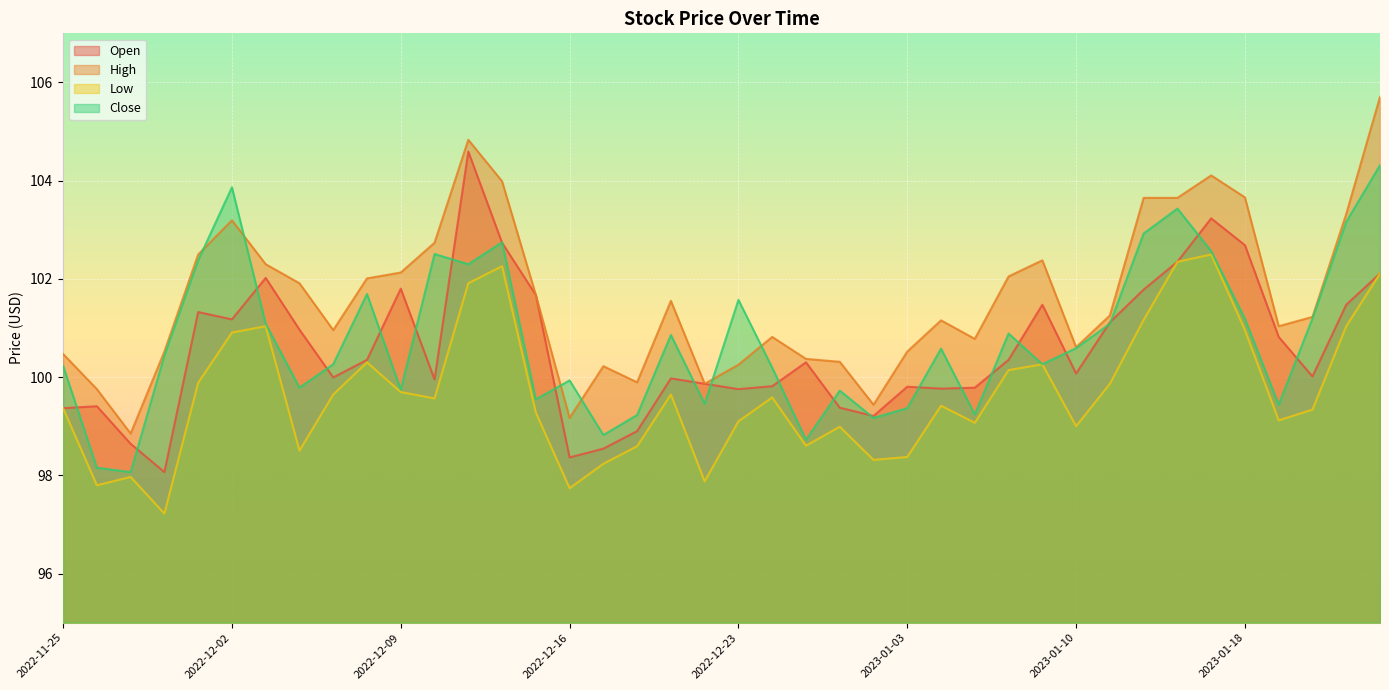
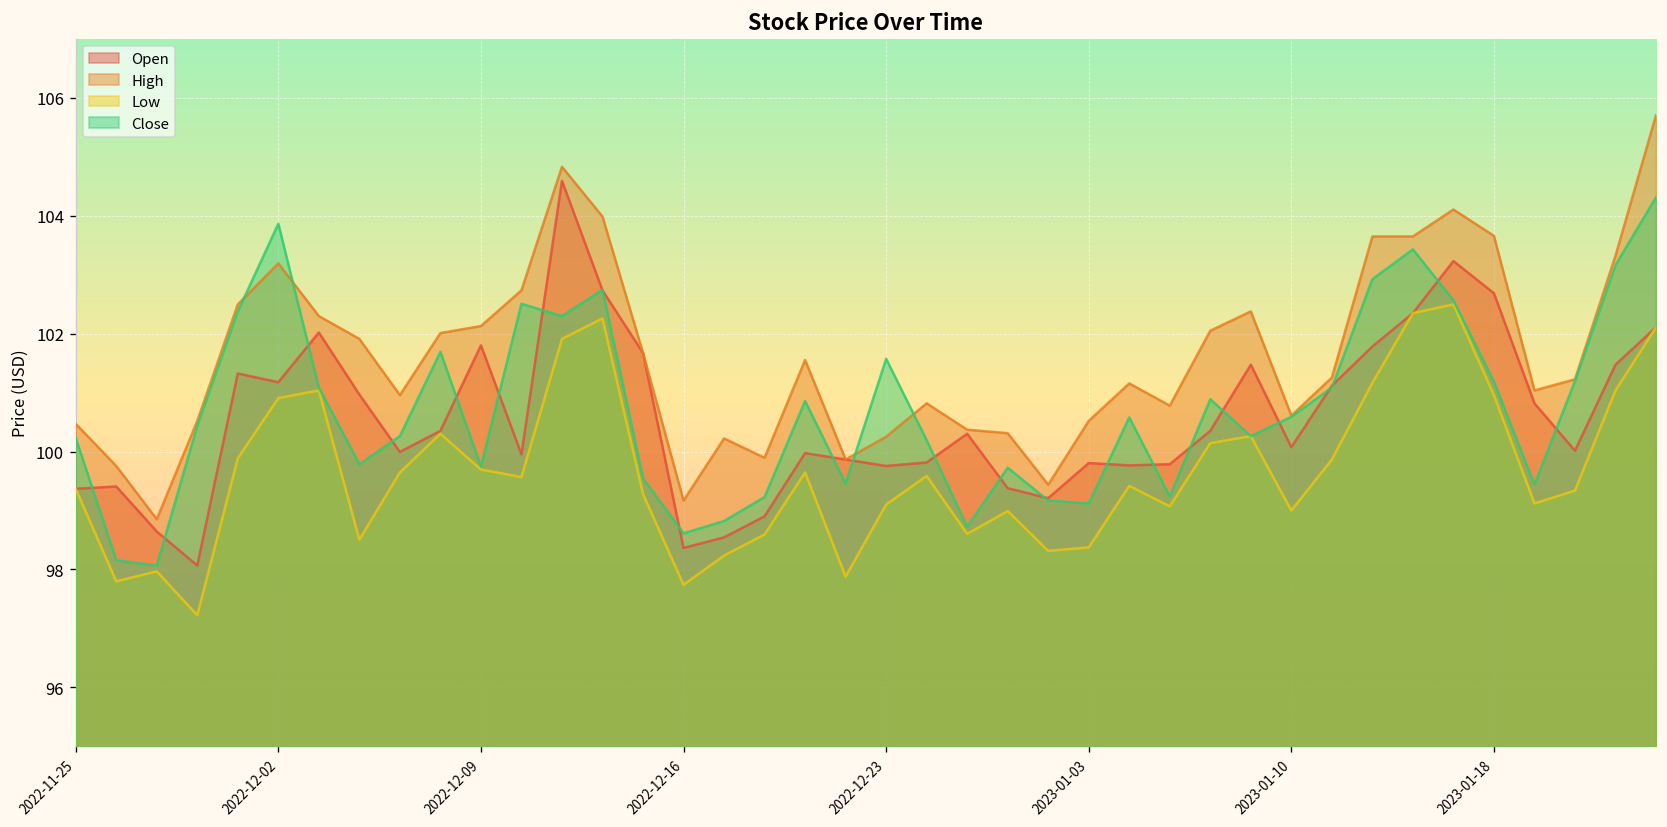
  {
    "Close": {
      "2022-11-25": 100.2,
      "2022-12-02": 103.9,
-     "2022-12-16": 99.9,
+     "2022-12-16": 98.6,
      "2022-12-23": 101.6,
-     "2023-01-03": 99.4,
+     "2023-01-03": 99.1,
      "2023-01-18": 101.2
    }
  }
